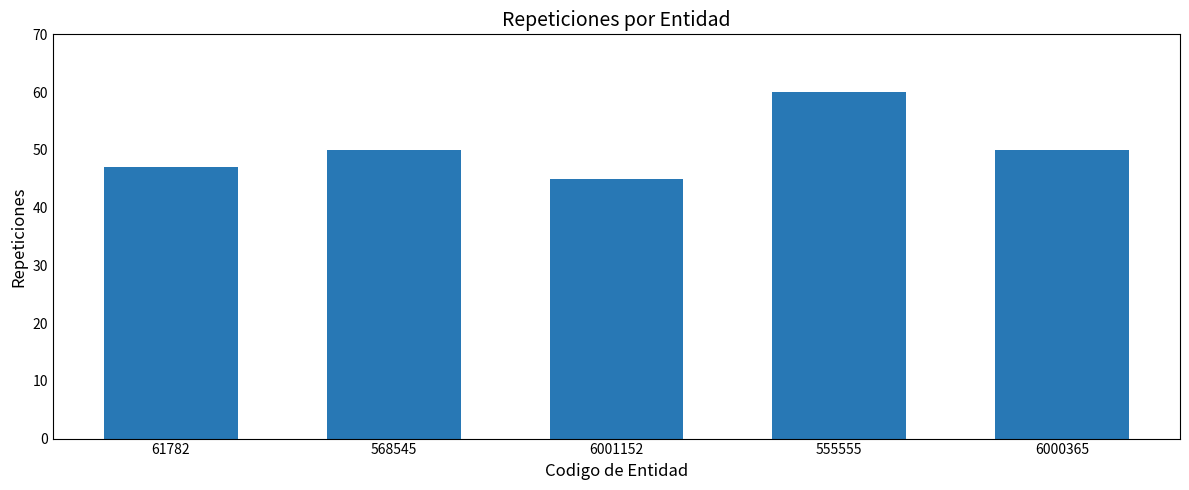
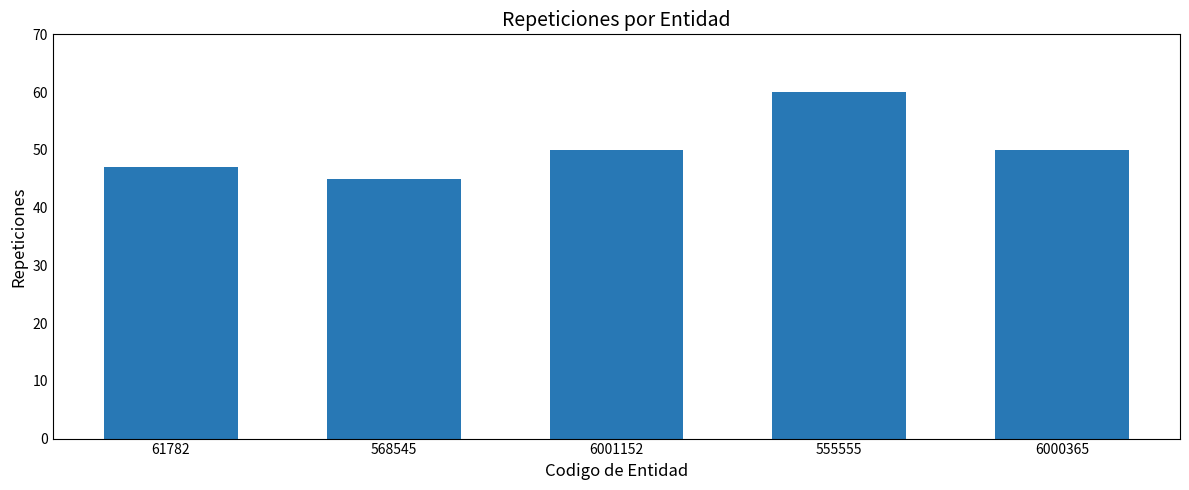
  {
    "61782": 47,
-   "568545": 50,
-   "6001152": 45,
+   "568545": 45,
+   "6001152": 50,
    "555555": 60,
    "6000365": 50
  }
